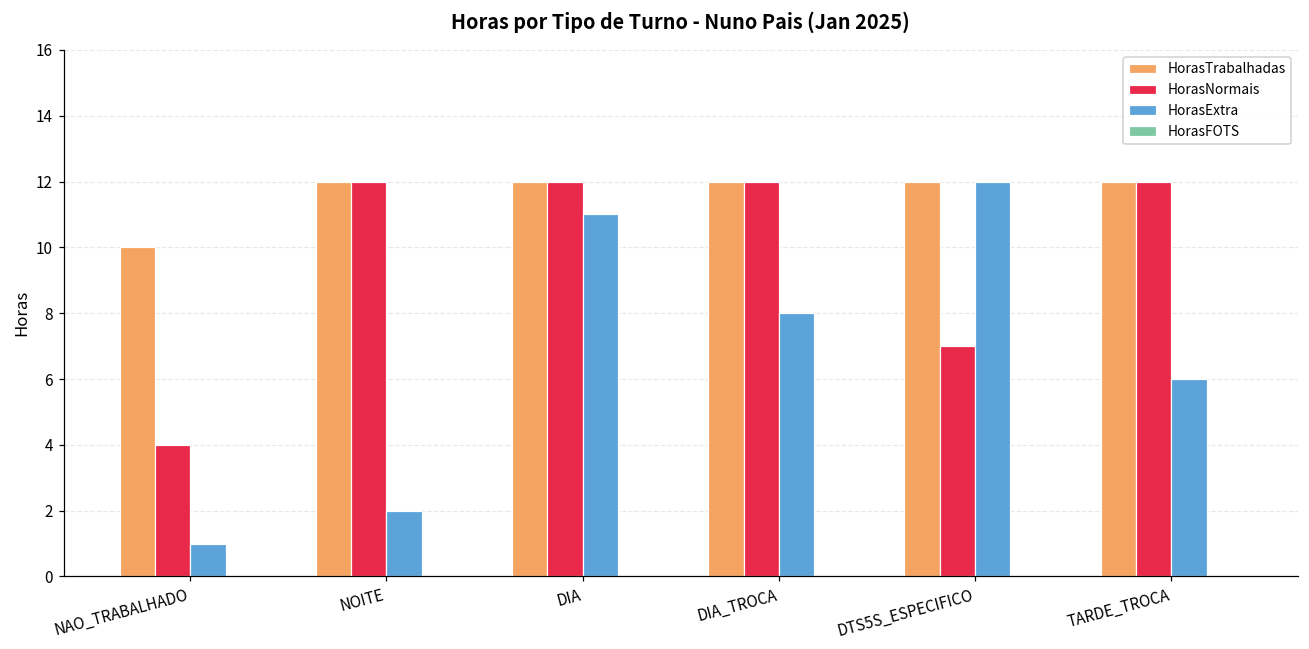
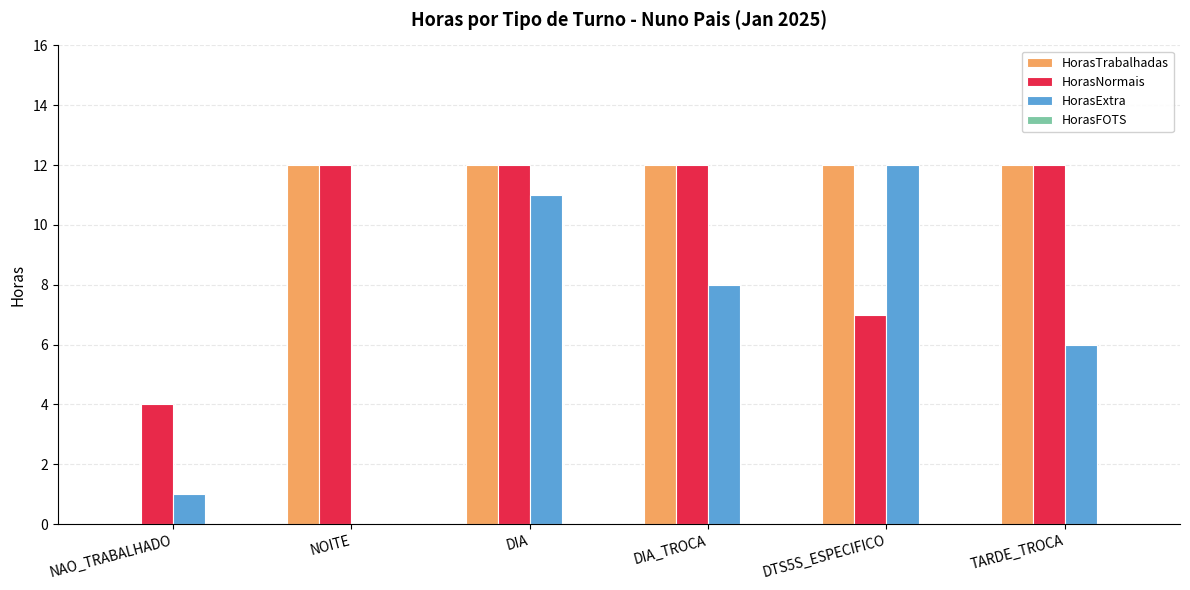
  {
    "HorasTrabalhadas": {
-     "NAO_TRABALHADO": 10,
+     "NAO_TRABALHADO": 0,
      "NOITE": 12,
      "DIA": 12,
      "DIA_TROCA": 12,
      "DTS5S_ESPECIFICO": 12,
      "TARDE_TROCA": 12
    },
    "HorasNormais": {
      "NAO_TRABALHADO": 4,
      "NOITE": 12,
      "DIA": 12,
      "DIA_TROCA": 12,
      "DTS5S_ESPECIFICO": 7,
      "TARDE_TROCA": 12
    },
    "HorasExtra": {
      "NAO_TRABALHADO": 1,
-     "NOITE": 2,
+     "NOITE": 0,
      "DIA": 11,
      "DIA_TROCA": 8,
      "DTS5S_ESPECIFICO": 12,
      "TARDE_TROCA": 6
    },
    "HorasFOTS": {
      "NAO_TRABALHADO": 0,
      "NOITE": 0,
      "DIA": 0,
      "DIA_TROCA": 0,
      "DTS5S_ESPECIFICO": 0,
      "TARDE_TROCA": 0
    }
  }
